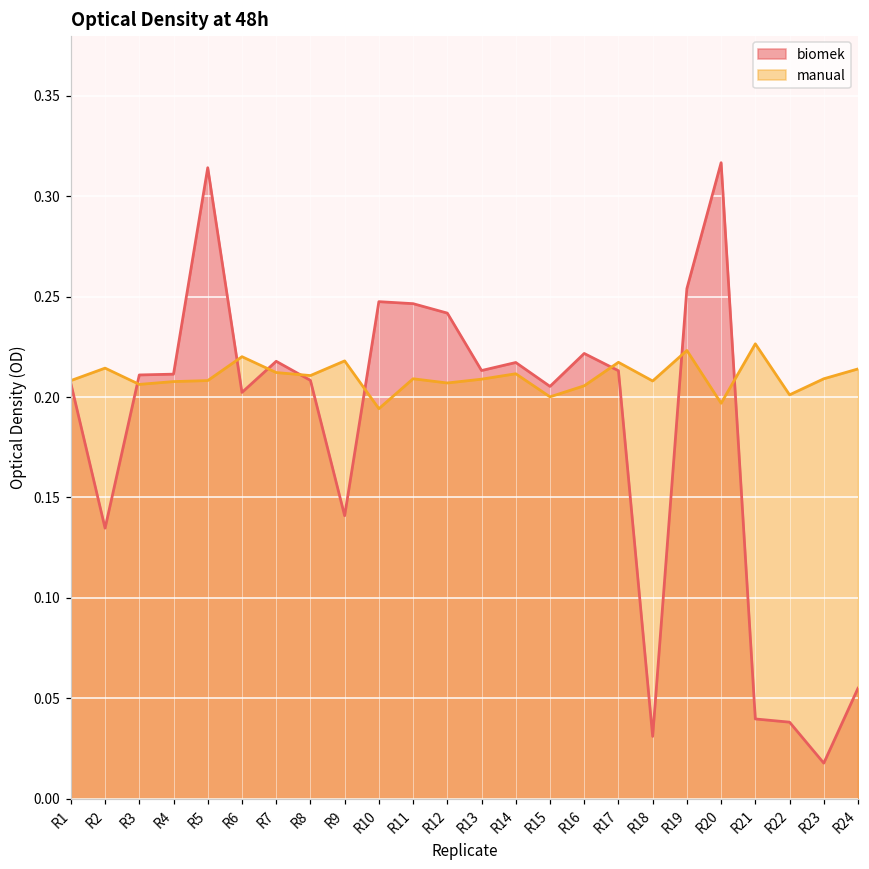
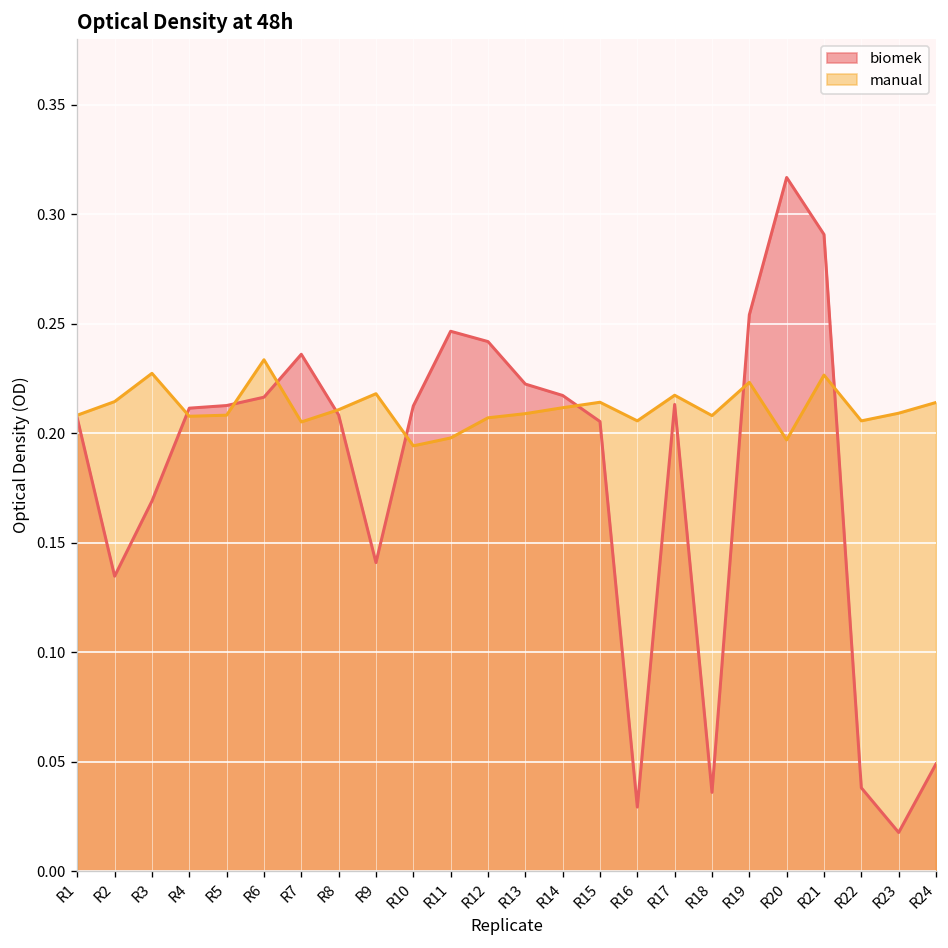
  {
    "biomek": {
      "R2": 0.135,
-     "R3": 0.211,
+     "R3": 0.169,
      "R4": 0.211,
-     "R5": 0.314,
-     "R6": 0.202,
-     "R7": 0.218,
+     "R5": 0.213,
+     "R6": 0.216,
+     "R7": 0.236,
      "R8": 0.208,
      "R9": 0.141,
-     "R10": 0.248,
+     "R10": 0.212,
      "R11": 0.247,
      "R12": 0.242,
-     "R13": 0.213,
+     "R13": 0.222,
      "R14": 0.217,
      "R15": 0.205,
-     "R16": 0.222,
+     "R16": 0.029,
      "R17": 0.213,
-     "R18": 0.031,
+     "R18": 0.036,
      "R19": 0.254,
      "R20": 0.317,
-     "R21": 0.040,
+     "R21": 0.291,
      "R22": 0.038,
      "R23": 0.018,
-     "R24": 0.055
+     "R24": 0.049
    },
    "manual": {
      "R2": 0.214,
-     "R3": 0.206,
+     "R3": 0.227,
      "R4": 0.208,
      "R5": 0.208,
-     "R6": 0.220,
-     "R7": 0.212,
+     "R6": 0.234,
+     "R7": 0.205,
      "R8": 0.211,
      "R9": 0.218,
      "R10": 0.194,
-     "R11": 0.209,
+     "R11": 0.198,
      "R12": 0.207,
      "R13": 0.209,
      "R14": 0.212,
-     "R15": 0.200,
+     "R15": 0.214,
      "R16": 0.206,
      "R17": 0.217,
      "R18": 0.208,
      "R19": 0.223,
      "R20": 0.197,
      "R21": 0.227,
-     "R22": 0.201,
+     "R22": 0.206,
      "R23": 0.209,
      "R24": 0.214
    }
  }
